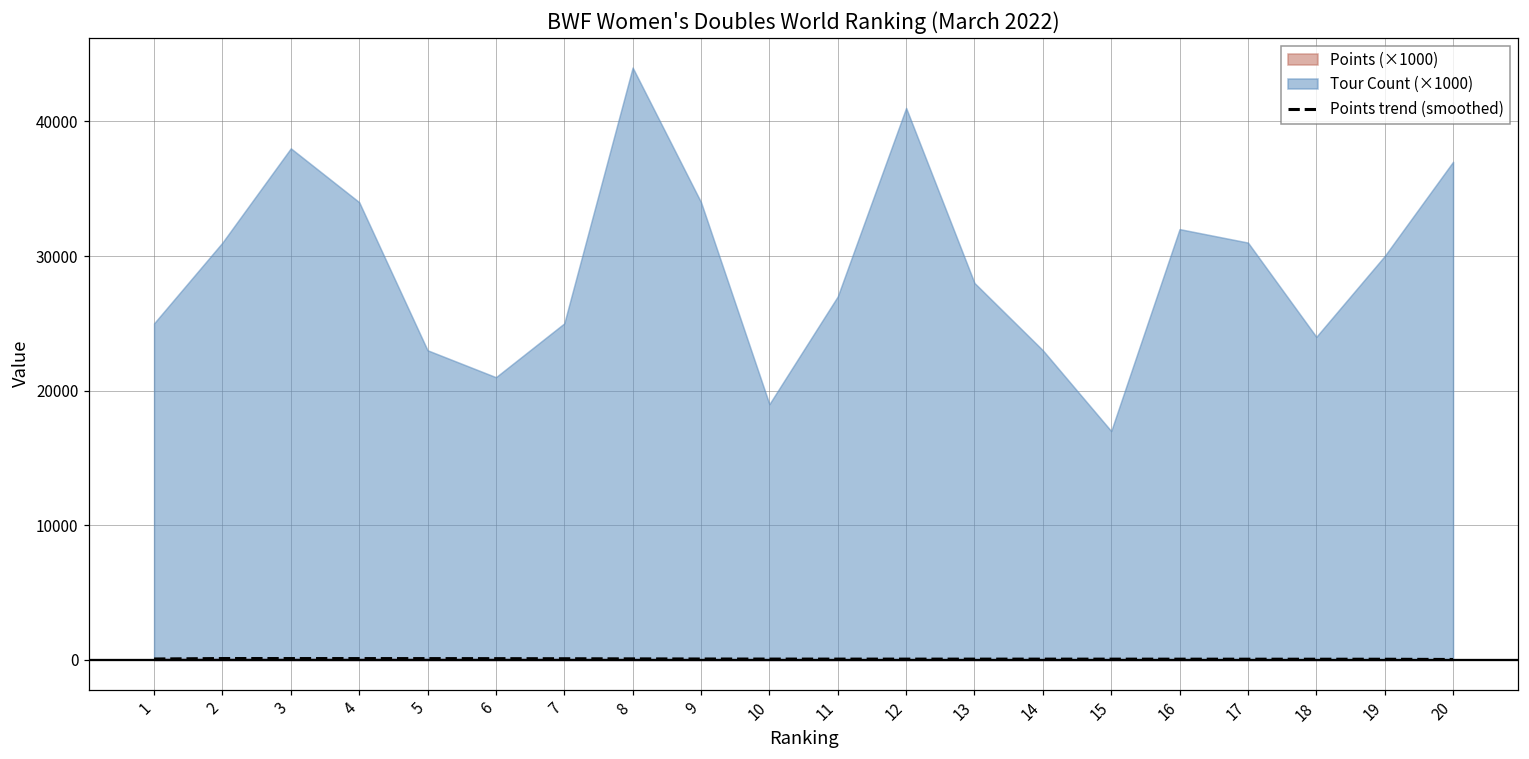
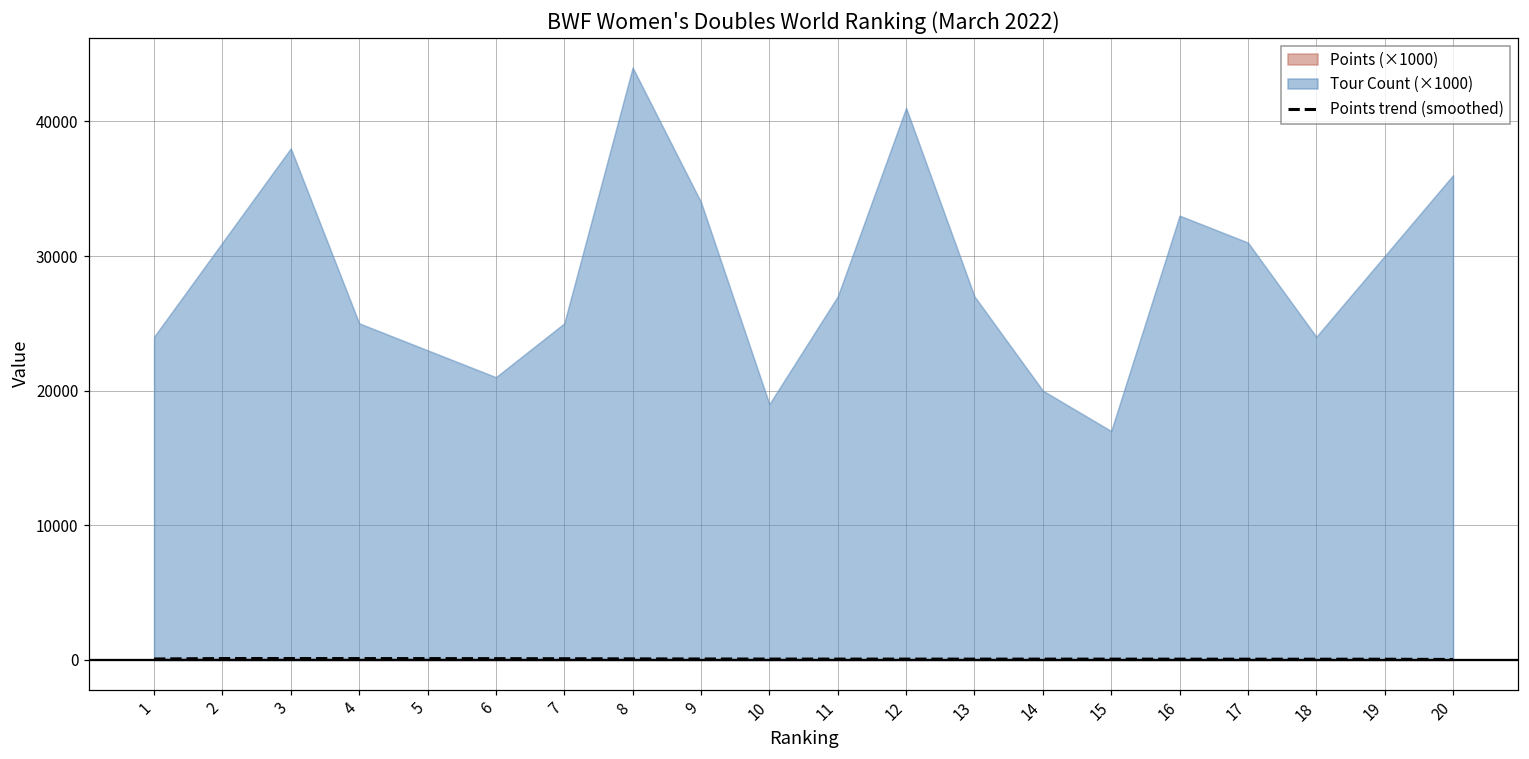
  {
    "Tour Count (×1000)": {
-     "1": 25000,
+     "1": 24000,
      "2": 31000,
      "3": 38000,
-     "4": 34000,
+     "4": 25000,
      "5": 23000,
      "6": 21000,
      "7": 25000,
      "8": 44000,
      "9": 34000,
      "10": 19000,
      "11": 27000,
      "12": 41000,
-     "13": 28000,
-     "14": 23000,
+     "13": 27000,
+     "14": 20000,
      "15": 17000,
-     "16": 32000,
+     "16": 33000,
      "17": 31000,
      "18": 24000,
      "19": 30000,
-     "20": 37000
+     "20": 36000
    }
  }
